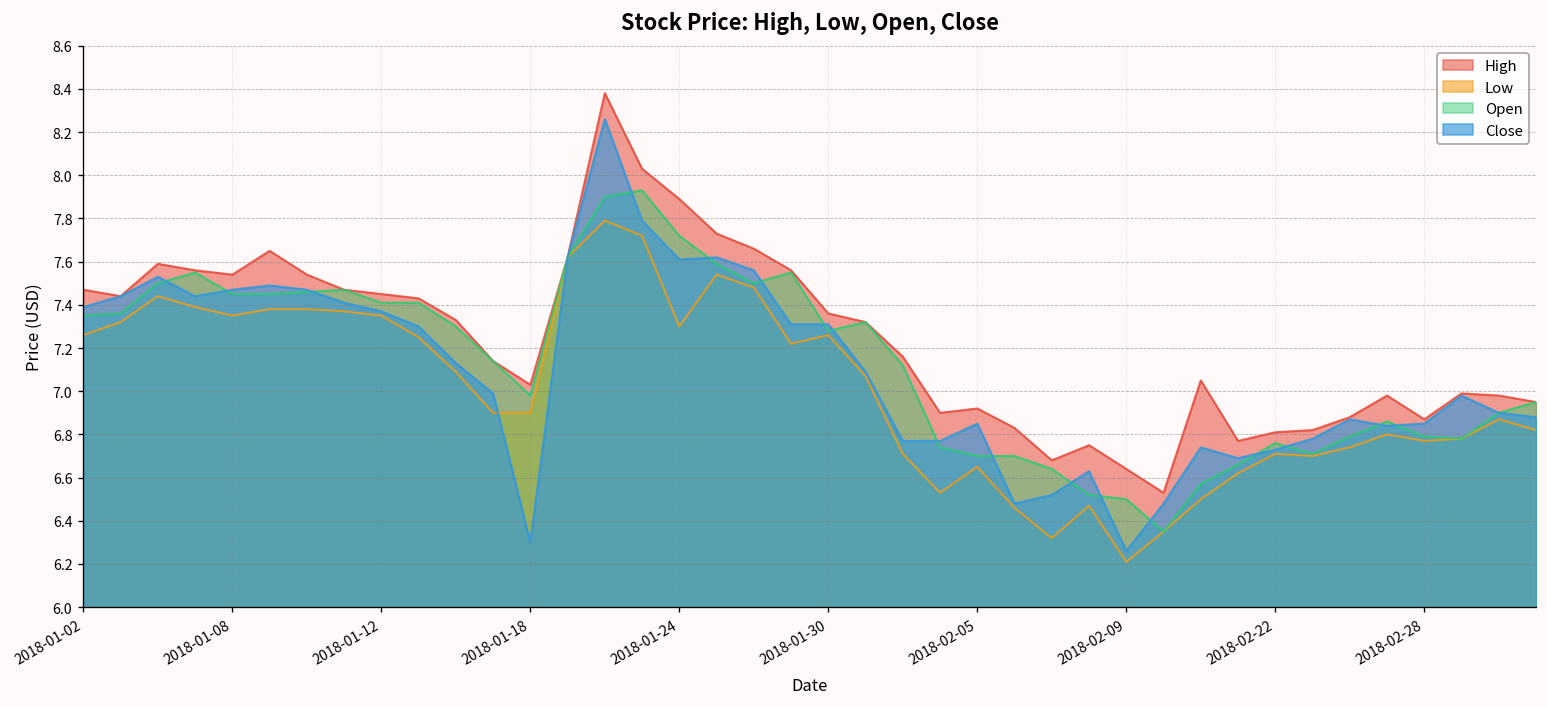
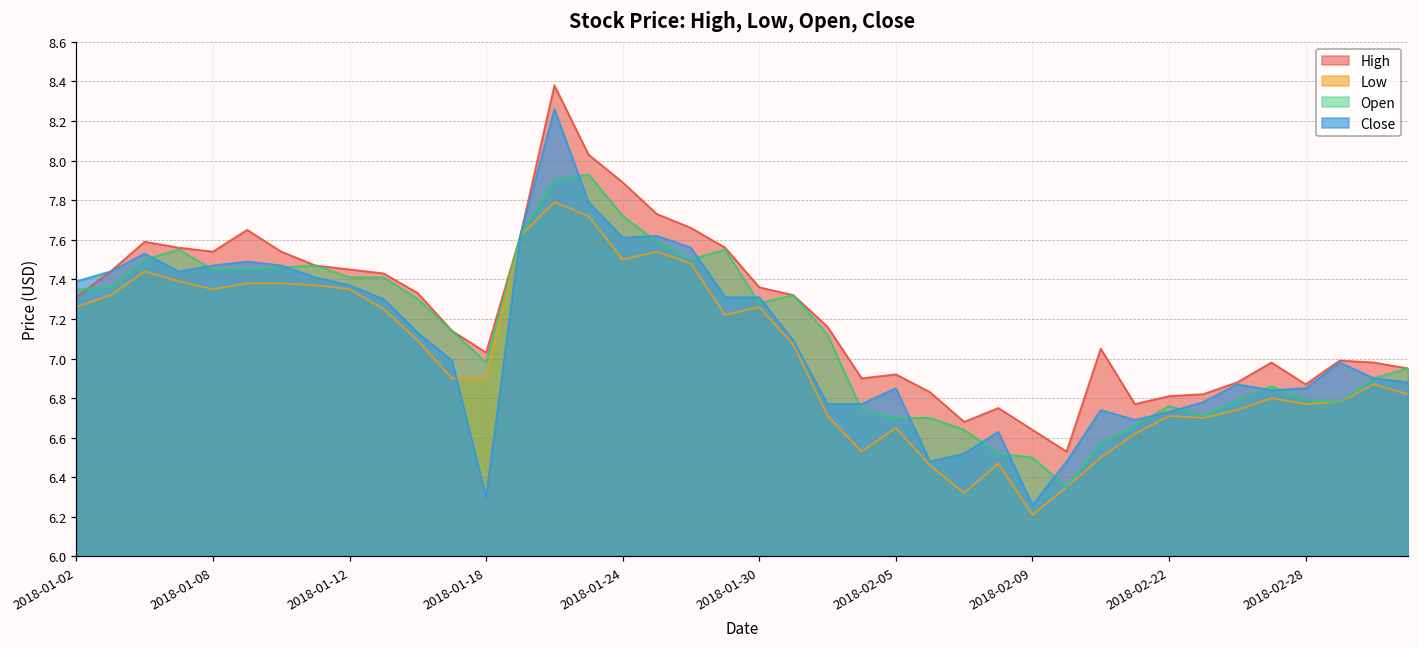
  {
    "High": {
-     "2018-01-02": 7.47,
+     "2018-01-02": 7.31,
      "2018-01-08": 7.54,
      "2018-01-12": 7.45,
      "2018-01-18": 7.03,
      "2018-01-24": 7.89,
      "2018-01-30": 7.36,
      "2018-02-05": 6.92,
      "2018-02-09": 6.64,
      "2018-02-22": 6.81,
      "2018-02-28": 6.87
    },
    "Low": {
      "2018-01-02": 7.26,
      "2018-01-08": 7.35,
      "2018-01-12": 7.35,
      "2018-01-18": 6.9,
-     "2018-01-24": 7.3,
+     "2018-01-24": 7.5,
      "2018-01-30": 7.26,
      "2018-02-05": 6.65,
      "2018-02-09": 6.2,
      "2018-02-22": 6.7,
      "2018-02-28": 6.77
    },
    "Open": {
      "2018-01-02": 7.35,
      "2018-01-08": 7.45,
      "2018-01-12": 7.41,
      "2018-01-18": 6.98,
      "2018-01-24": 7.72,
      "2018-01-30": 7.28,
      "2018-02-05": 6.70,
      "2018-02-09": 6.50,
      "2018-02-22": 6.76,
      "2018-02-28": 6.79
    },
    "Close": {
      "2018-01-02": 7.39,
      "2018-01-08": 7.47,
      "2018-01-12": 7.37,
      "2018-01-18": 6.30,
      "2018-01-24": 7.61,
      "2018-01-30": 7.31,
      "2018-02-05": 6.85,
      "2018-02-09": 6.26,
      "2018-02-22": 6.73,
      "2018-02-28": 6.85
    }
  }
